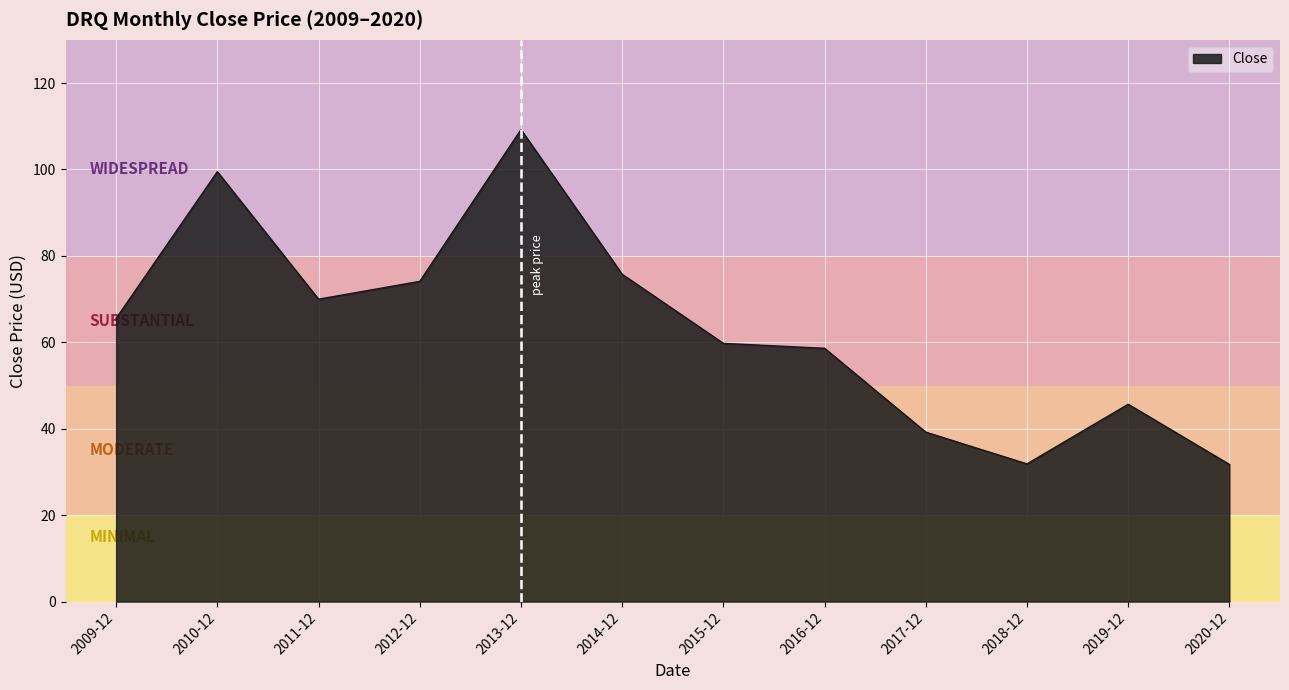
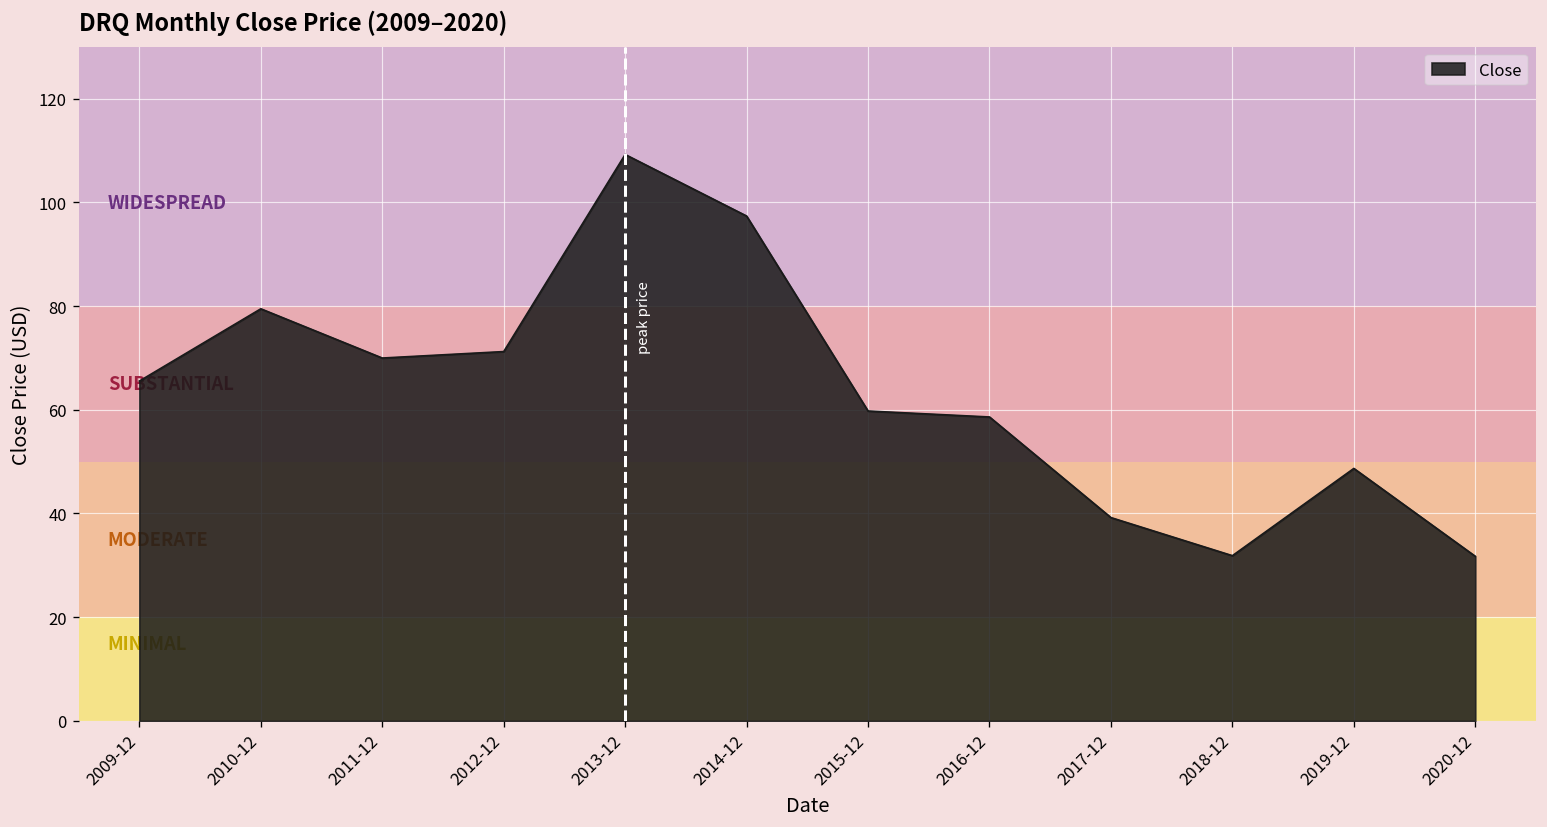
  {
    "2009-12": 66,
-   "2010-12": 99,
+   "2010-12": 79,
    "2011-12": 70,
-   "2012-12": 74,
+   "2012-12": 71,
    "2013-12": 109,
-   "2014-12": 76,
+   "2014-12": 97,
    "2015-12": 60,
    "2016-12": 59,
    "2017-12": 39,
    "2018-12": 32,
-   "2019-12": 46,
+   "2019-12": 49,
    "2020-12": 32
  }
